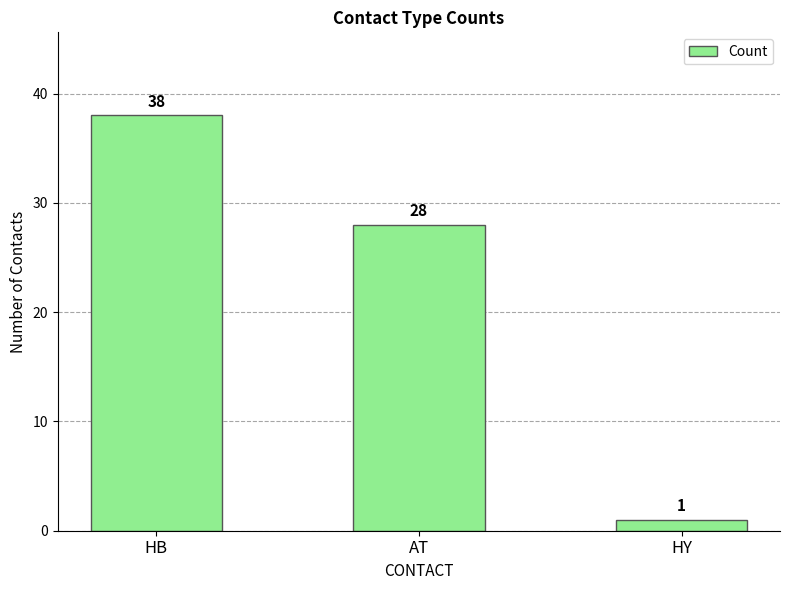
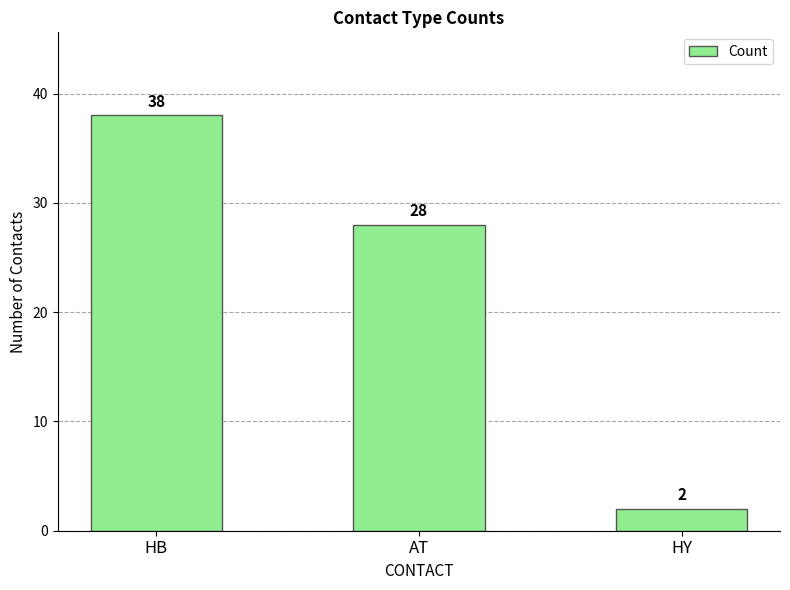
  {
    "HB": 38,
    "AT": 28,
-   "HY": 1
+   "HY": 2
  }
